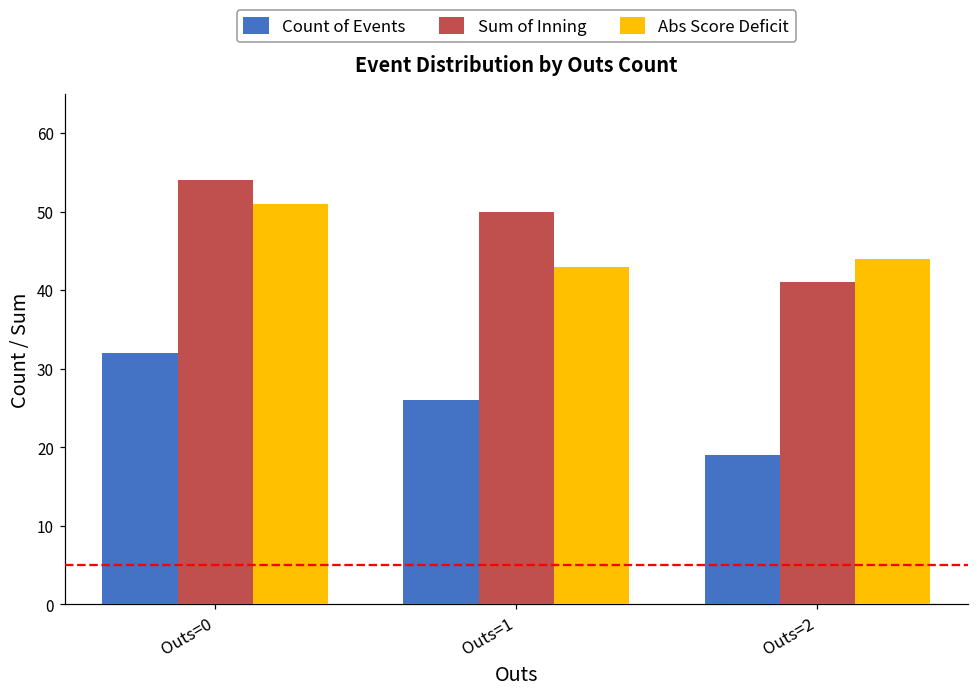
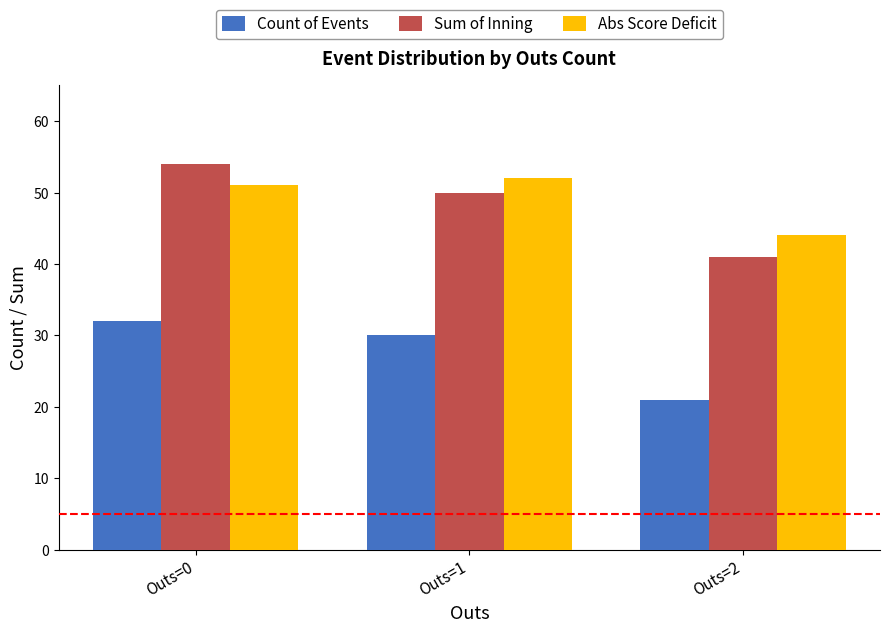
  {
    "Count of Events": {
      "Outs=0": 32,
-     "Outs=1": 26,
-     "Outs=2": 19
+     "Outs=1": 30,
+     "Outs=2": 21
    },
    "Sum of Inning": {
      "Outs=0": 54,
      "Outs=1": 50,
      "Outs=2": 41
    },
    "Abs Score Deficit": {
      "Outs=0": 51,
-     "Outs=1": 43,
+     "Outs=1": 52,
      "Outs=2": 44
    }
  }
